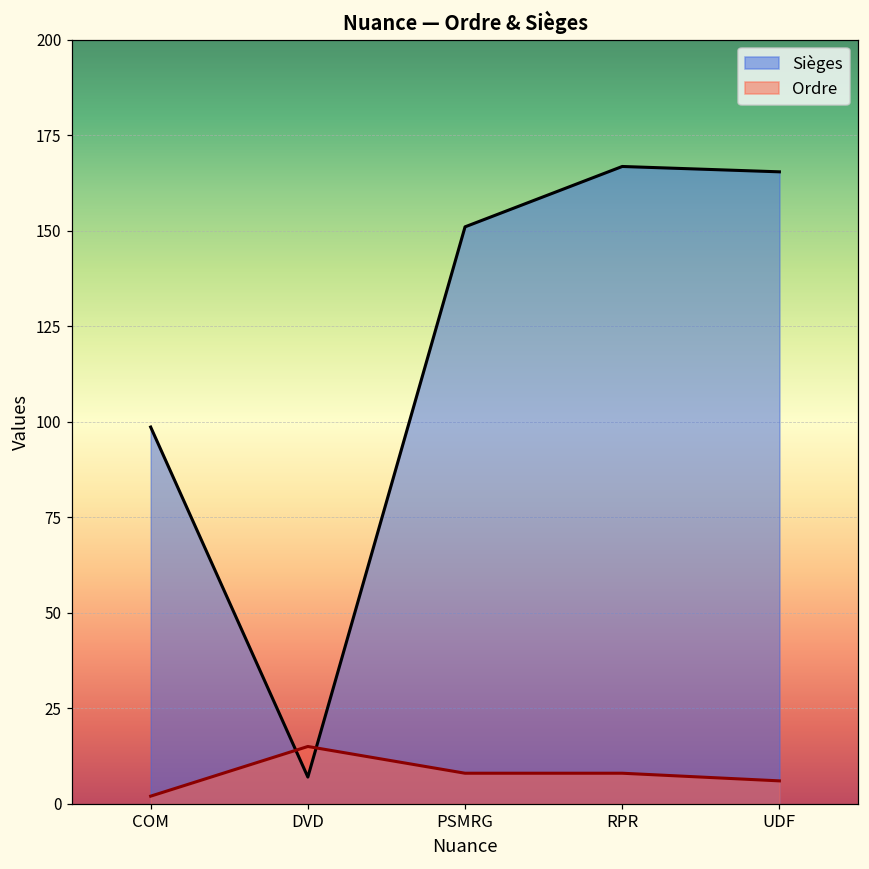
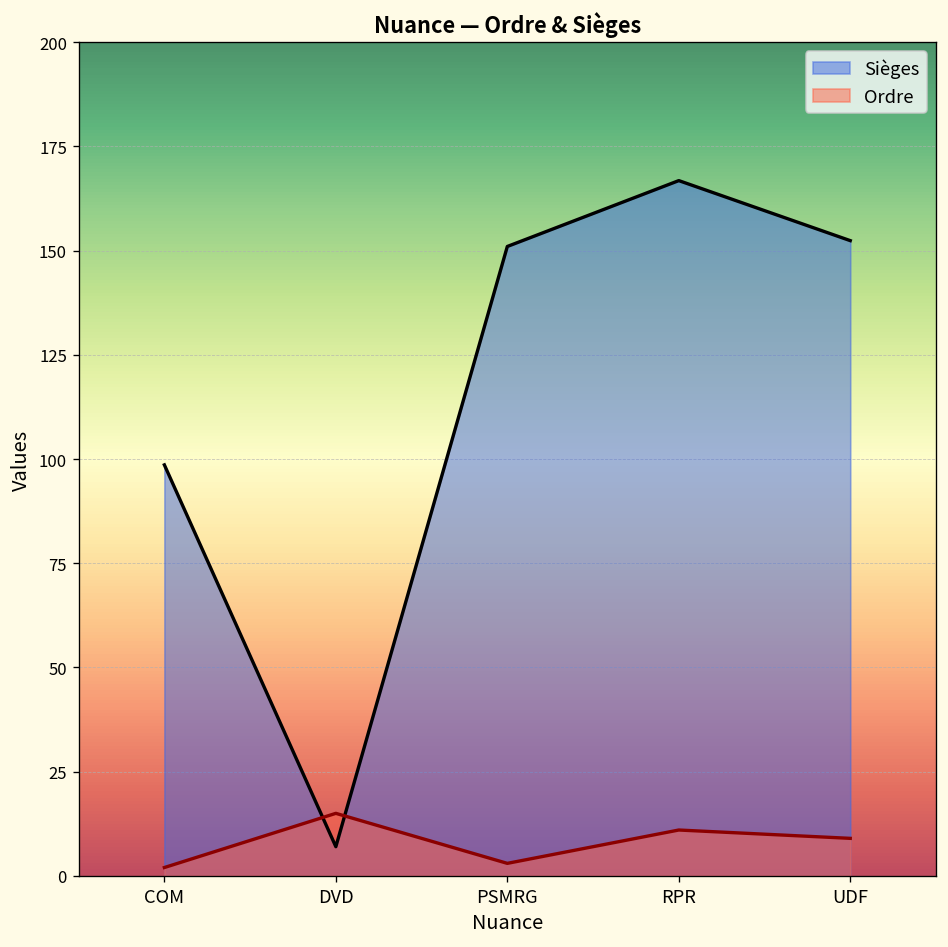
  {
    "Sièges": {
      "COM": 99,
      "DVD": 7,
      "PSMRG": 151,
      "RPR": 167,
-     "UDF": 165
+     "UDF": 152
    },
    "Ordre": {
      "COM": 2,
      "DVD": 15,
-     "PSMRG": 8,
-     "RPR": 8,
-     "UDF": 6
+     "PSMRG": 3,
+     "RPR": 11,
+     "UDF": 9
    }
  }
